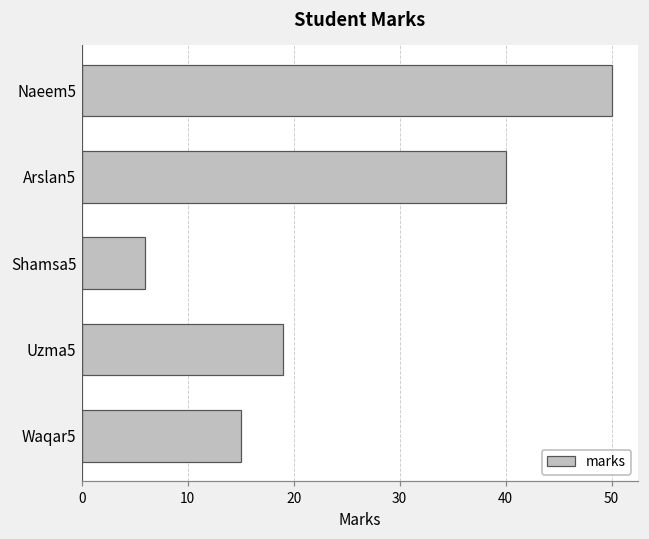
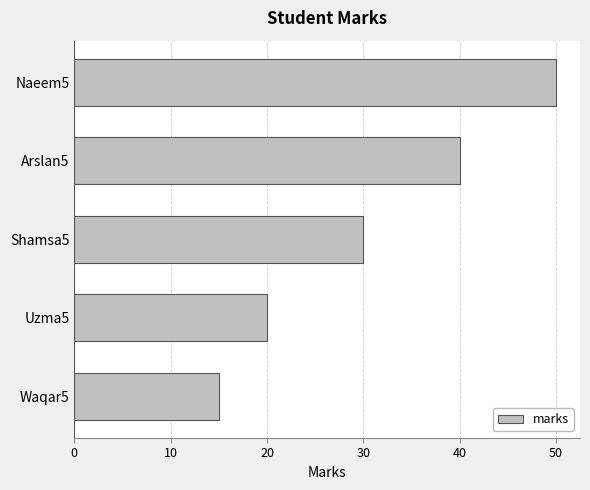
  {
    "Naeem5": 50,
    "Arslan5": 40,
-   "Shamsa5": 6,
-   "Uzma5": 19,
+   "Shamsa5": 30,
+   "Uzma5": 20,
    "Waqar5": 15
  }
